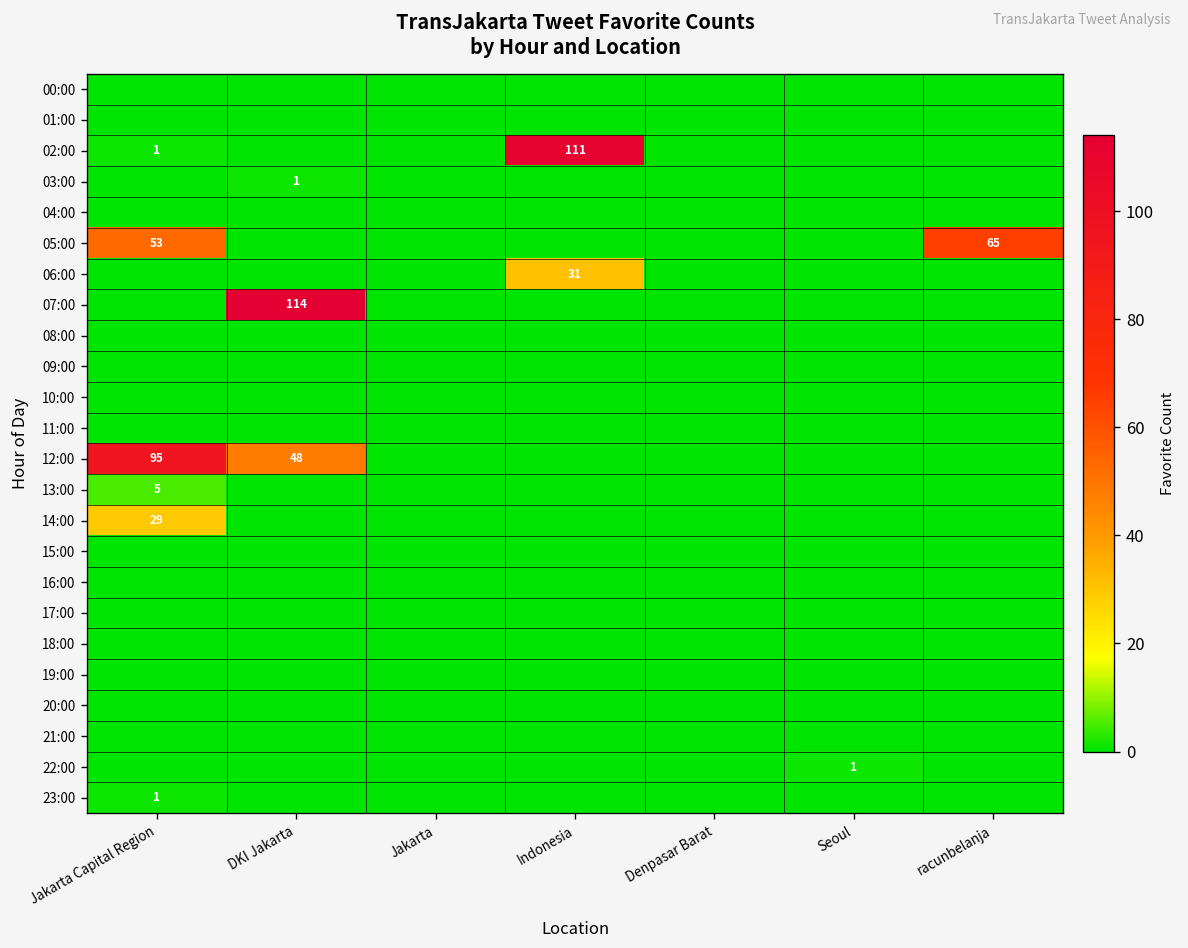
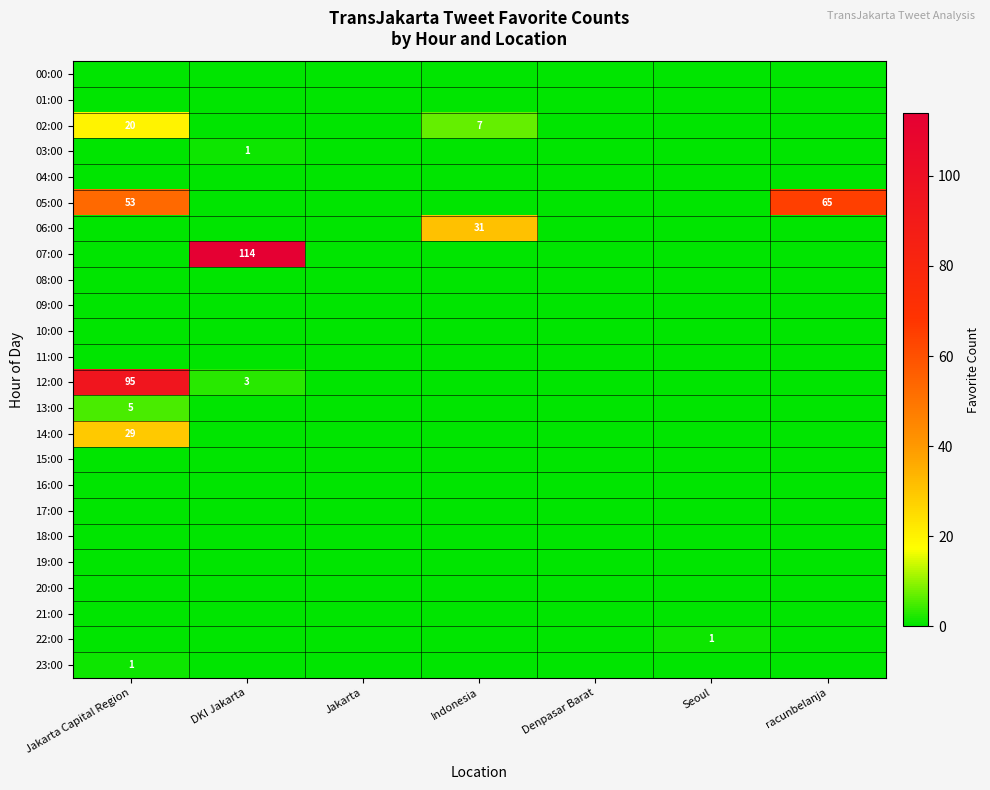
  {
    "02:00": {
-     "Jakarta Capital Region": 1,
-     "Indonesia": 111
+     "Jakarta Capital Region": 20,
+     "Indonesia": 7
    },
    "03:00": {
      "DKI Jakarta": 1
    },
    "05:00": {
      "Jakarta Capital Region": 53,
      "racunbelanja": 65
    },
    "06:00": {
      "Indonesia": 31
    },
    "07:00": {
      "DKI Jakarta": 114
    },
    "12:00": {
      "Jakarta Capital Region": 95,
-     "DKI Jakarta": 48
+     "DKI Jakarta": 3
    },
    "13:00": {
      "Jakarta Capital Region": 5
    },
    "14:00": {
      "Jakarta Capital Region": 29
    },
    "22:00": {
      "Seoul": 1
    },
    "23:00": {
      "Jakarta Capital Region": 1
    }
  }
